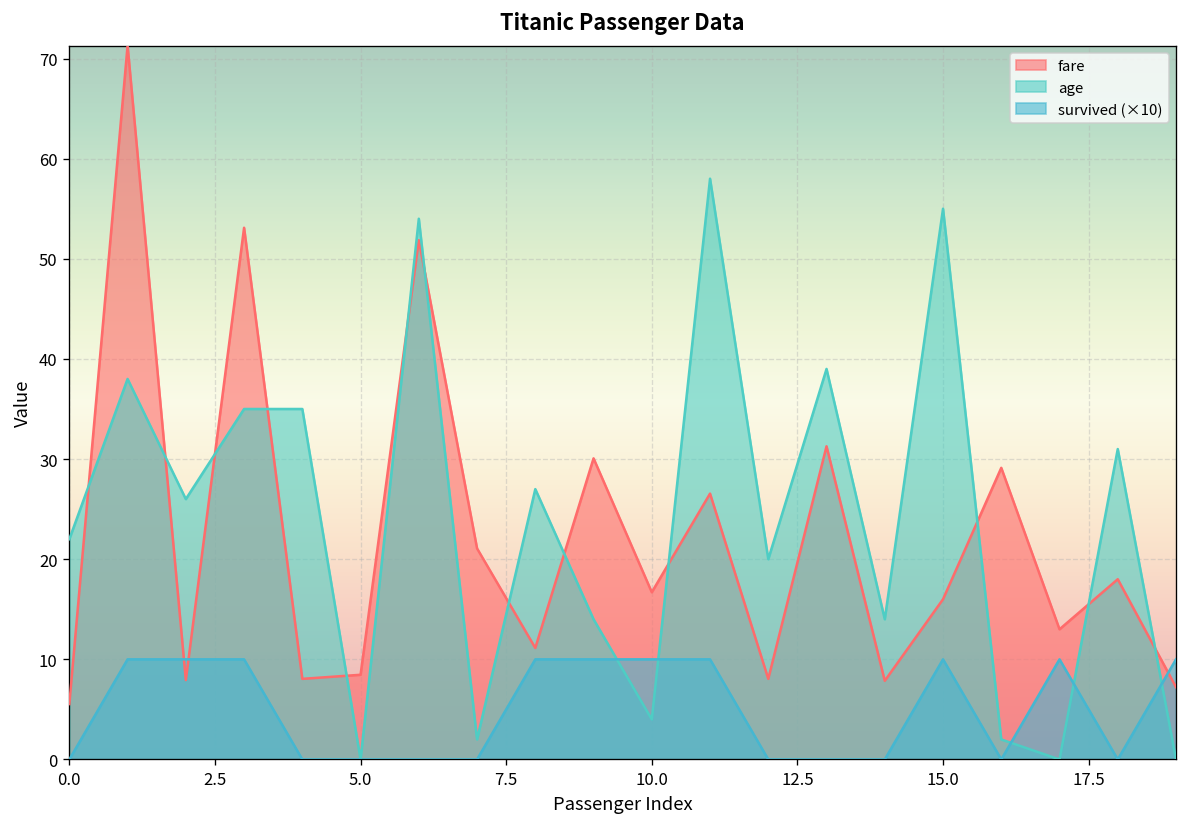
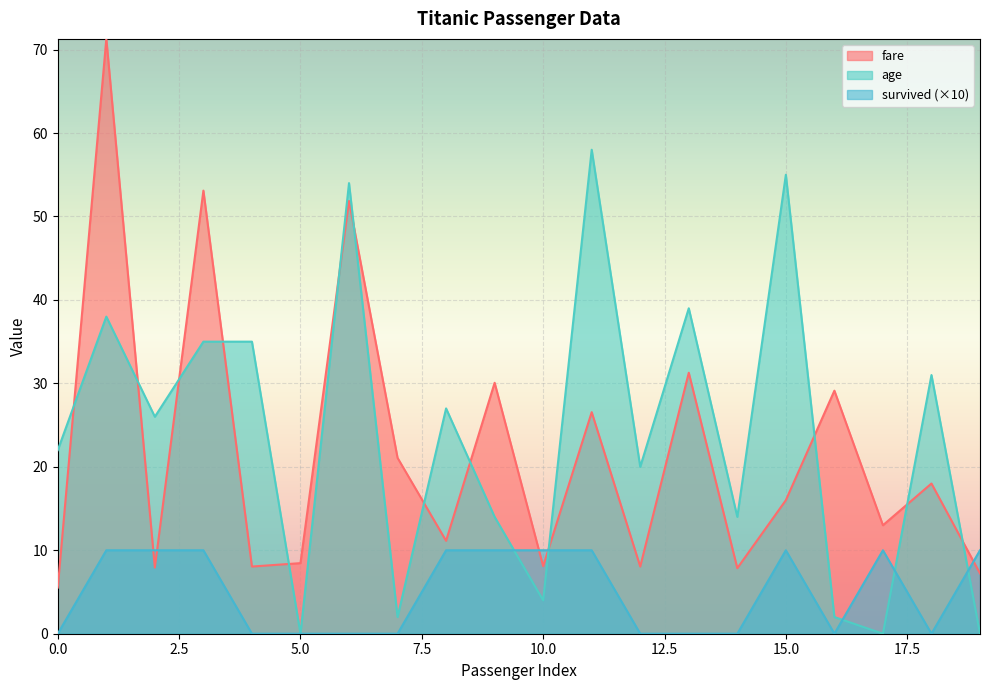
  {
    "fare": {
      "0.0": 6,
      "5.0": 8,
-     "10.0": 17,
+     "10.0": 8,
      "15.0": 16
    }
  }
